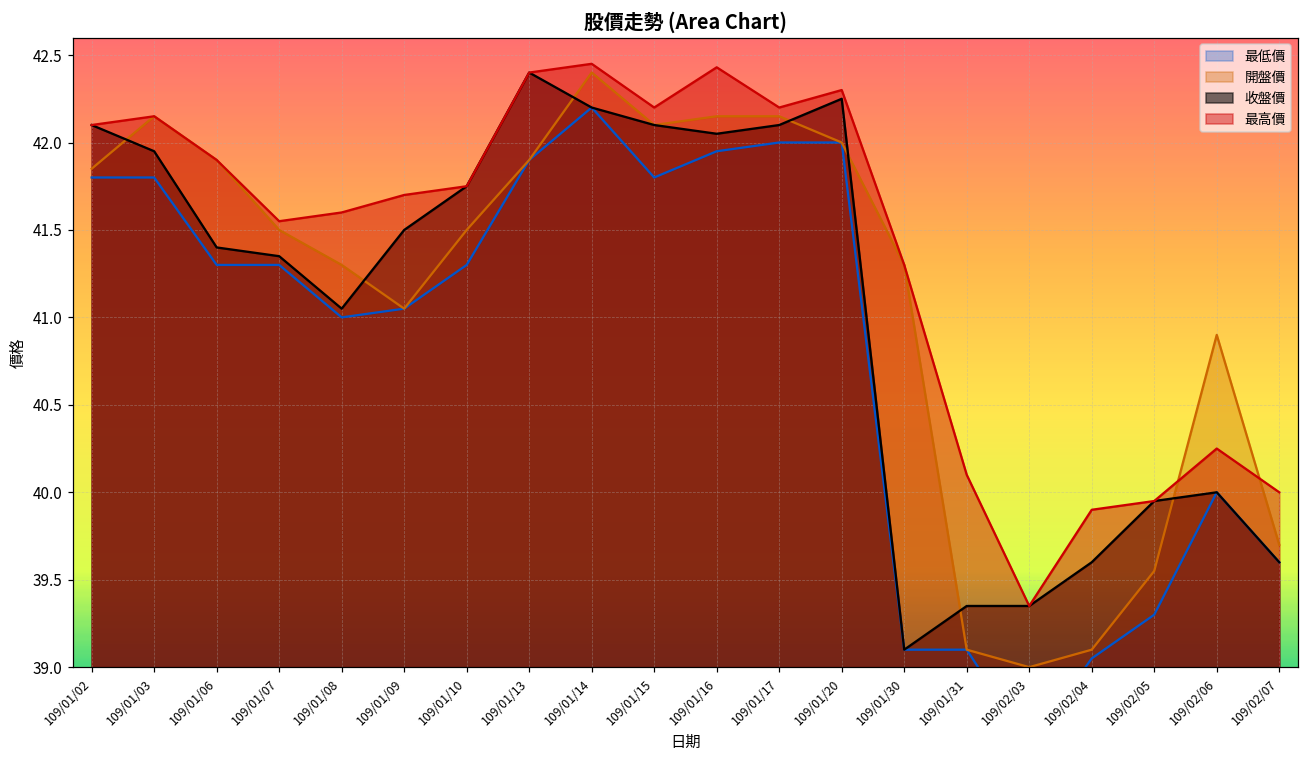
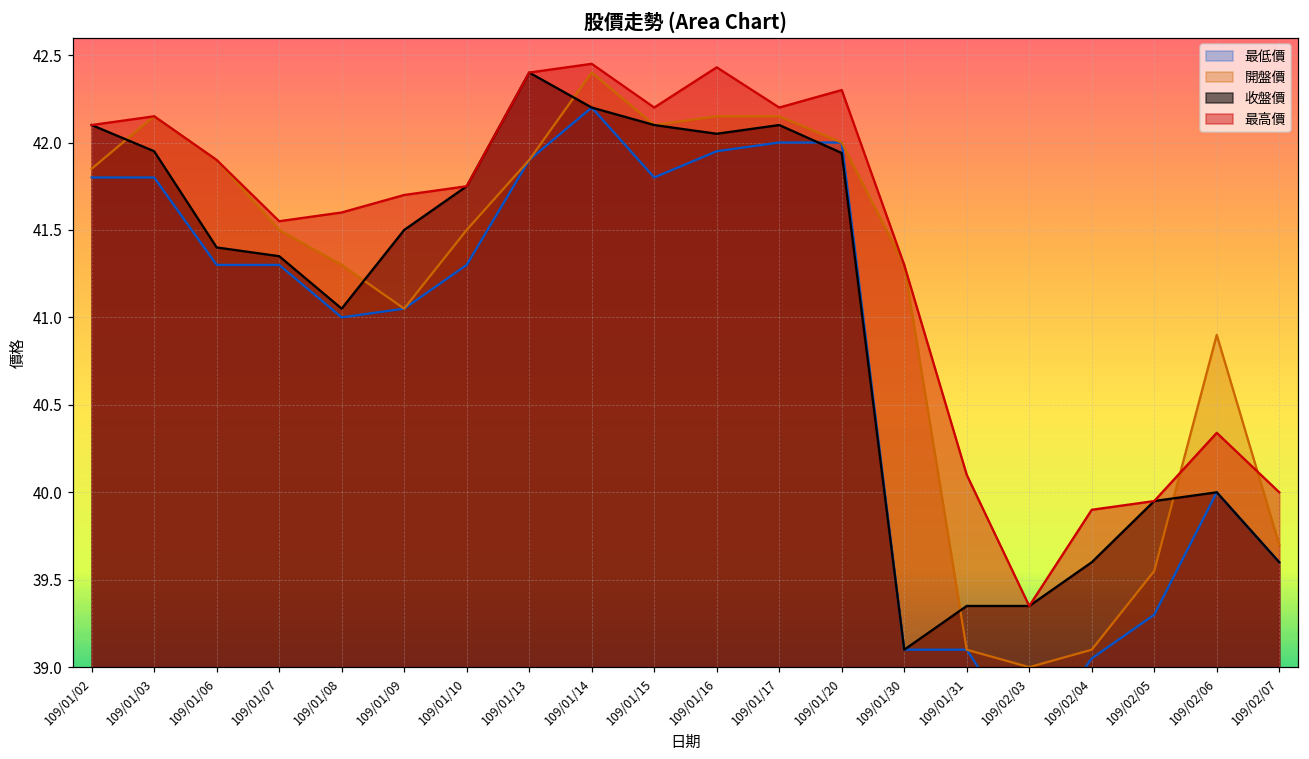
  {
    "開盤價": {
      "109/01/02": 41.85,
      "109/01/07": 41.50,
      "109/01/08": 41.30,
      "109/01/10": 41.50,
      "109/01/14": 42.40,
      "109/01/16": 42.15,
      "109/01/17": 42.15,
      "109/02/04": 39.10,
      "109/02/05": 39.55,
      "109/02/06": 40.90,
      "109/02/07": 39.70
    },
    "收盤價": {
      "109/01/03": 41.95,
      "109/01/06": 41.40,
      "109/01/07": 41.35,
      "109/01/08": 41.05,
      "109/01/09": 41.50,
      "109/01/16": 42.05,
      "109/01/17": 42.10,
-     "109/01/20": 42.25,
+     "109/01/20": 41.94,
      "109/01/31": 39.35,
      "109/02/04": 39.60
    },
    "最高價": {
      "109/01/07": 41.55,
      "109/01/08": 41.60,
      "109/01/09": 41.70,
      "109/01/14": 42.45,
      "109/01/15": 42.20,
      "109/01/16": 42.43,
      "109/01/17": 42.20,
      "109/01/20": 42.30,
      "109/01/31": 40.10,
      "109/02/04": 39.90,
-     "109/02/06": 40.25,
+     "109/02/06": 40.34,
      "109/02/07": 40.00
    }
  }
